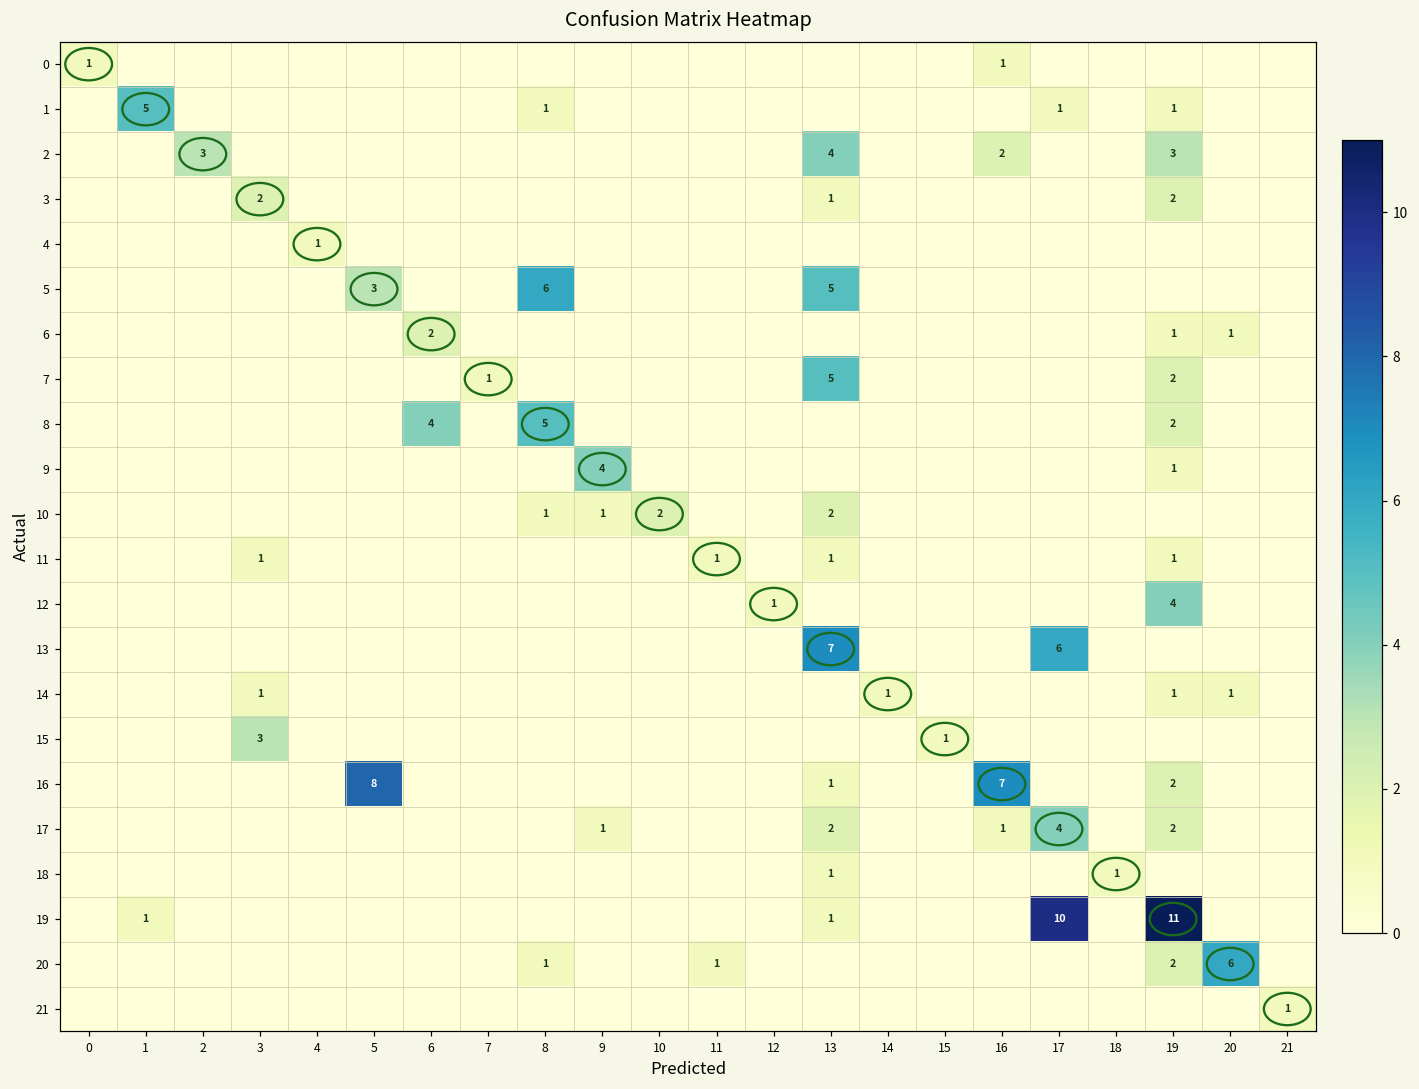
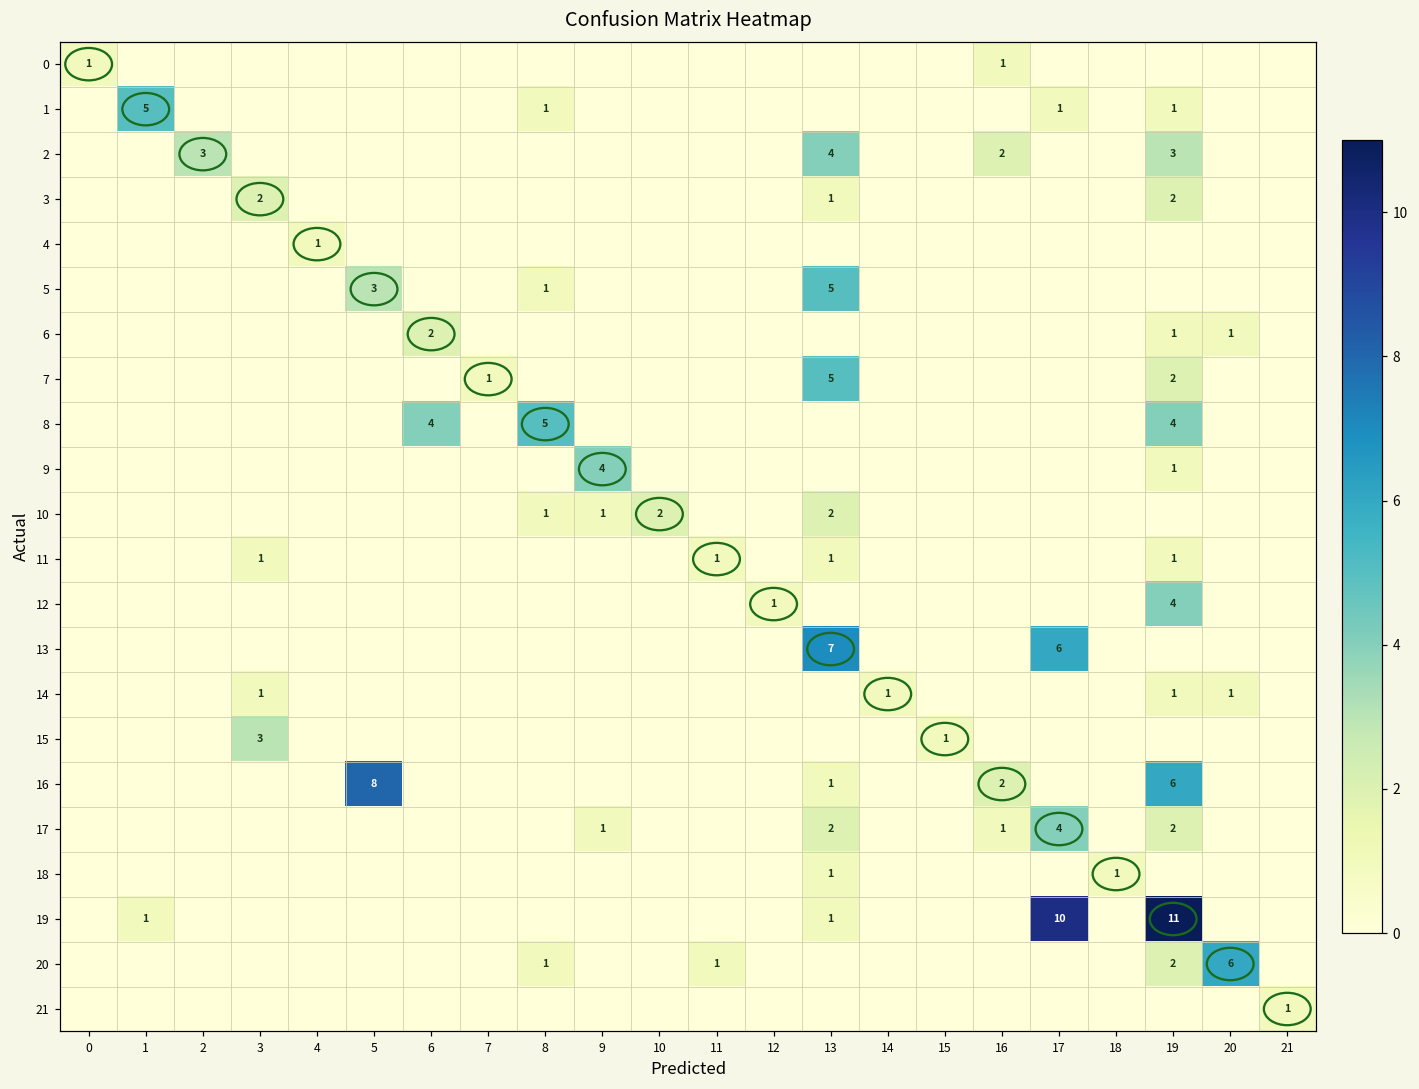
  {
    "0": {
      "0": 1,
      "16": 1
    },
    "1": {
      "1": 5,
      "8": 1,
      "17": 1,
      "19": 1
    },
    "2": {
      "2": 3,
      "13": 4,
      "16": 2,
      "19": 3
    },
    "3": {
      "3": 2,
      "13": 1,
      "19": 2
    },
    "4": {
      "4": 1
    },
    "5": {
      "5": 3,
-     "8": 6,
+     "8": 1,
      "13": 5
    },
    "6": {
      "6": 2,
      "19": 1,
      "20": 1
    },
    "7": {
      "7": 1,
      "13": 5,
      "19": 2
    },
    "8": {
      "6": 4,
      "8": 5,
-     "19": 2
+     "19": 4
    },
    "9": {
      "9": 4,
      "19": 1
    },
    "10": {
      "8": 1,
      "9": 1,
      "10": 2,
      "13": 2
    },
    "11": {
      "3": 1,
      "11": 1,
      "13": 1,
      "19": 1
    },
    "12": {
      "12": 1,
      "19": 4
    },
    "13": {
      "13": 7,
      "17": 6
    },
    "14": {
      "3": 1,
      "14": 1,
      "19": 1,
      "20": 1
    },
    "15": {
      "3": 3,
      "15": 1
    },
    "16": {
      "5": 8,
      "13": 1,
-     "16": 7,
-     "19": 2
+     "16": 2,
+     "19": 6
    },
    "17": {
      "9": 1,
      "13": 2,
      "16": 1,
      "17": 4,
      "19": 2
    },
    "18": {
      "13": 1,
      "18": 1
    },
    "19": {
      "1": 1,
      "13": 1,
      "17": 10,
      "19": 11
    },
    "20": {
      "8": 1,
      "11": 1,
      "19": 2,
      "20": 6
    },
    "21": {
      "21": 1
    }
  }
